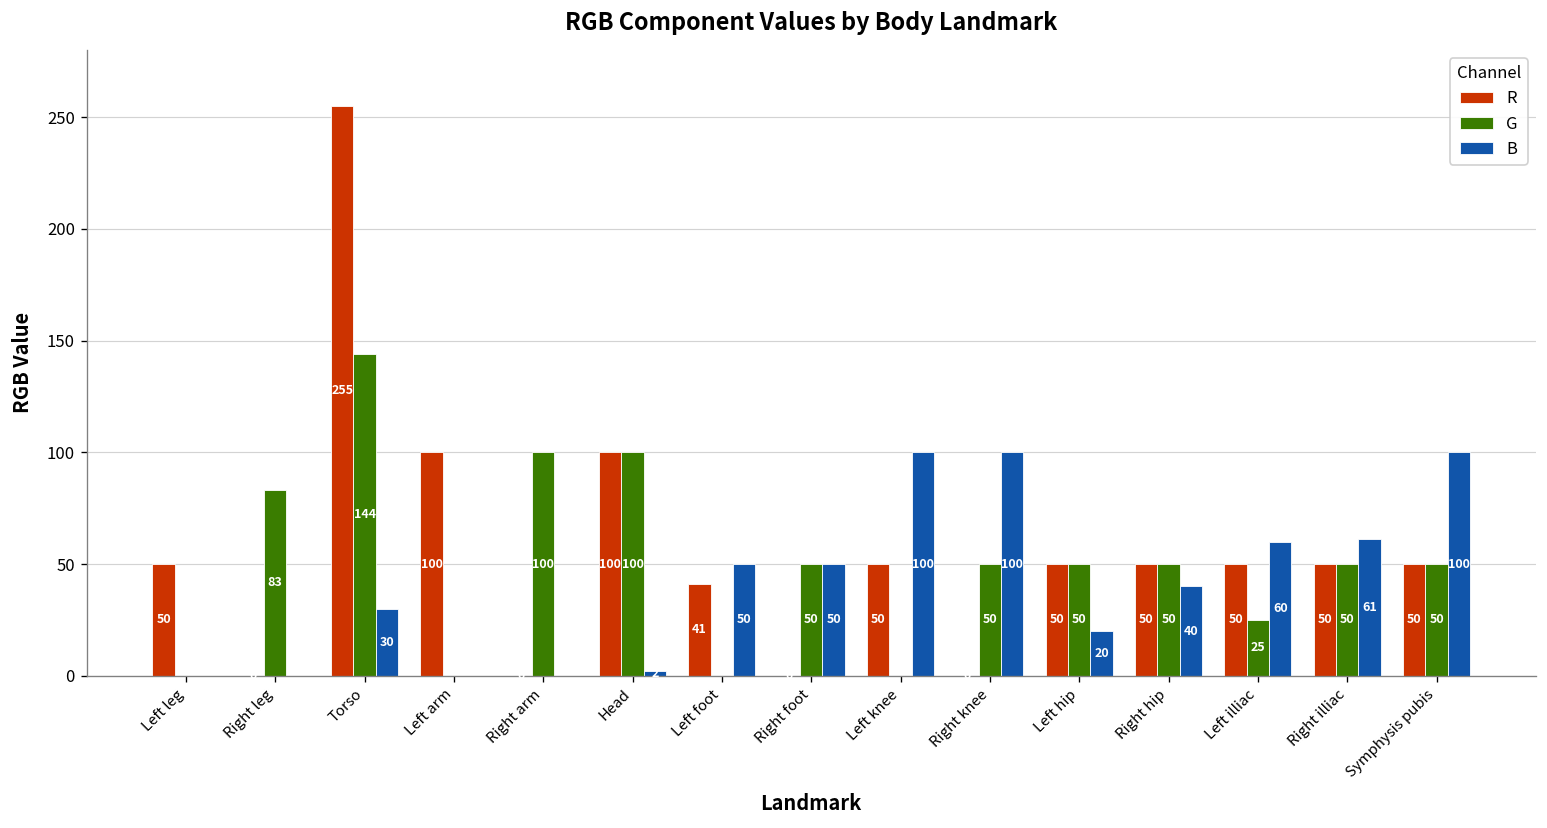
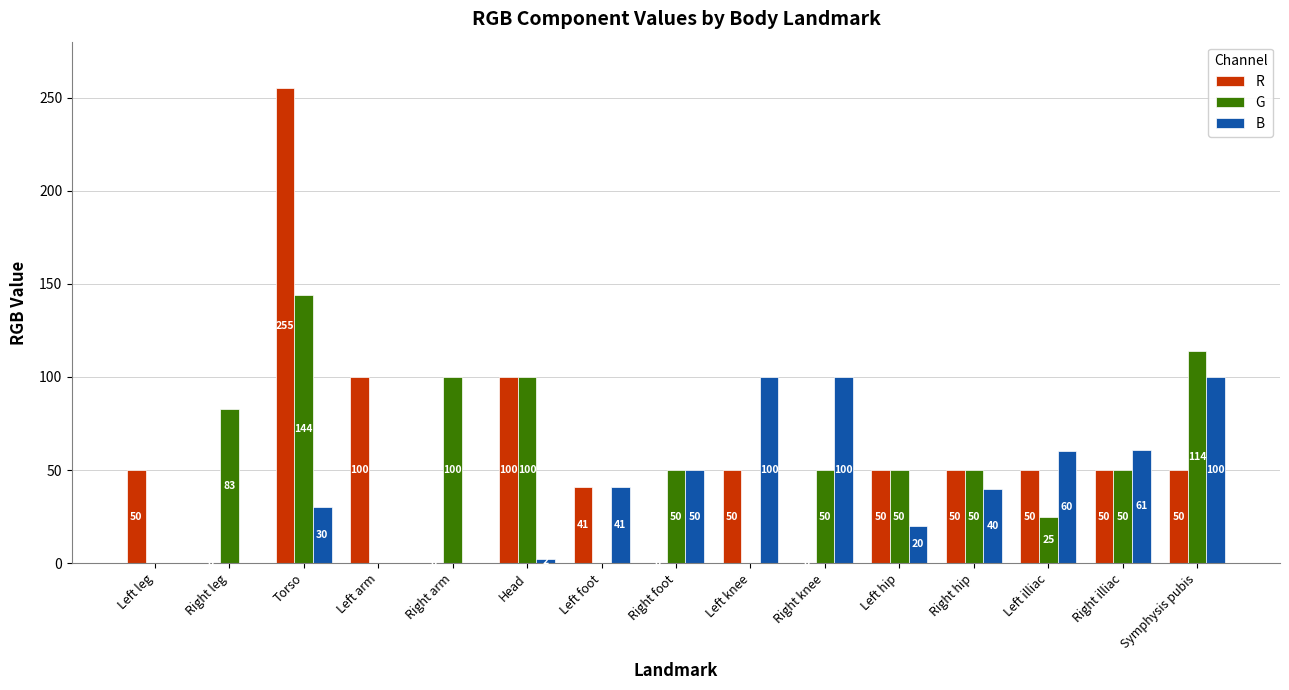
  {
    "R": {
      "Left leg": 50,
      "Torso": 255,
      "Left arm": 100,
      "Head": 100,
      "Left foot": 41,
      "Left knee": 50,
      "Left hip": 50,
      "Right hip": 50,
      "Left illiac": 50,
      "Right illiac": 50,
      "Symphysis pubis": 50
    },
    "G": {
      "Right leg": 83,
      "Torso": 144,
      "Right arm": 100,
      "Head": 100,
      "Right foot": 50,
      "Right knee": 50,
      "Left hip": 50,
      "Right hip": 50,
      "Left illiac": 25,
      "Right illiac": 50,
-     "Symphysis pubis": 50
+     "Symphysis pubis": 114
    },
    "B": {
      "Torso": 30,
-     "Left foot": 50,
+     "Left foot": 41,
      "Right foot": 50,
      "Left knee": 100,
      "Right knee": 100,
      "Left hip": 20,
      "Right hip": 40,
      "Left illiac": 60,
      "Right illiac": 61,
      "Symphysis pubis": 100
    }
  }
